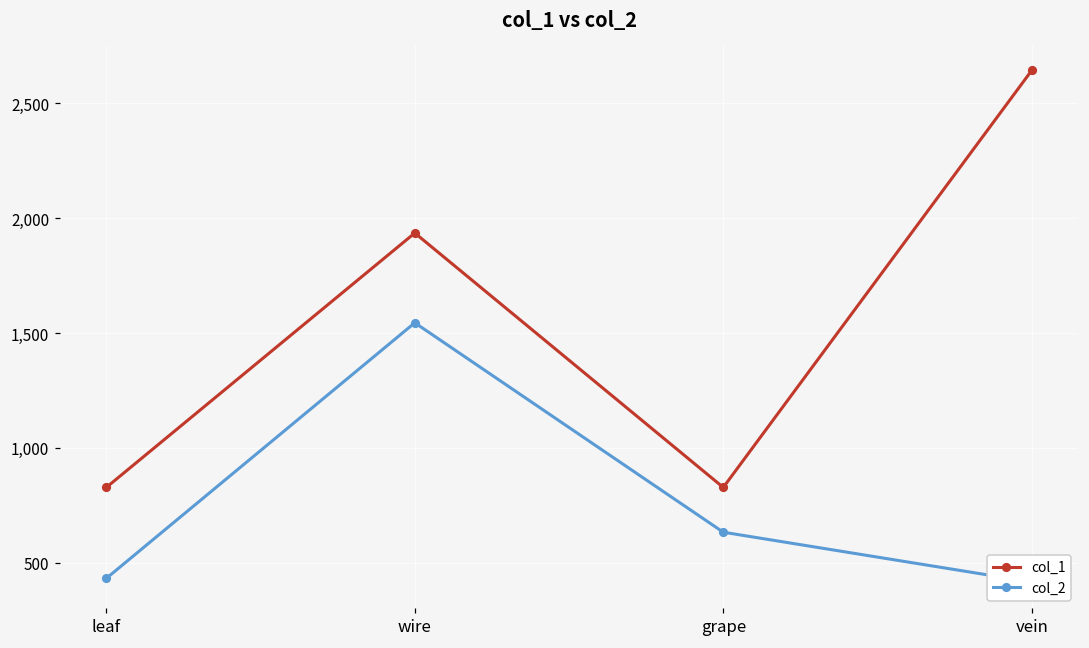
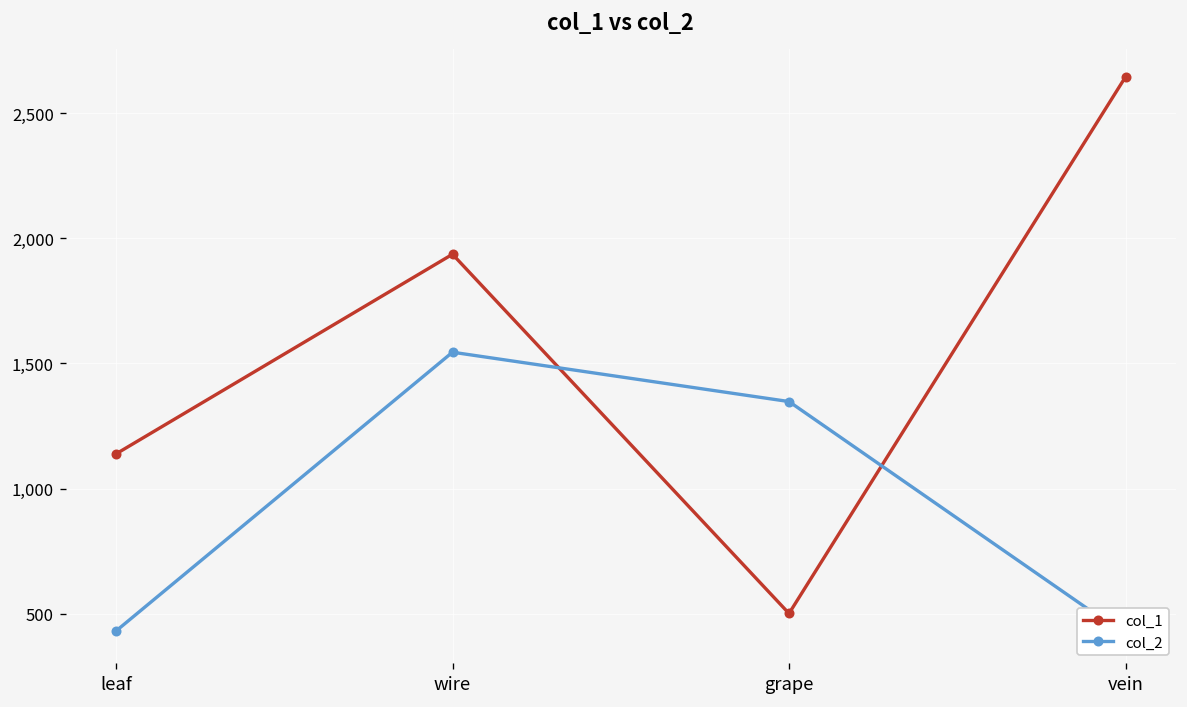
  {
    "col_1": {
-     "leaf": "830",
+     "leaf": "1,140",
      "wire": "1,940",
-     "grape": "830",
+     "grape": "500",
      "vein": "2,640"
    },
    "col_2": {
      "leaf": "430",
      "wire": "1,550",
-     "grape": "630"
+     "grape": "1,350"
    }
  }
